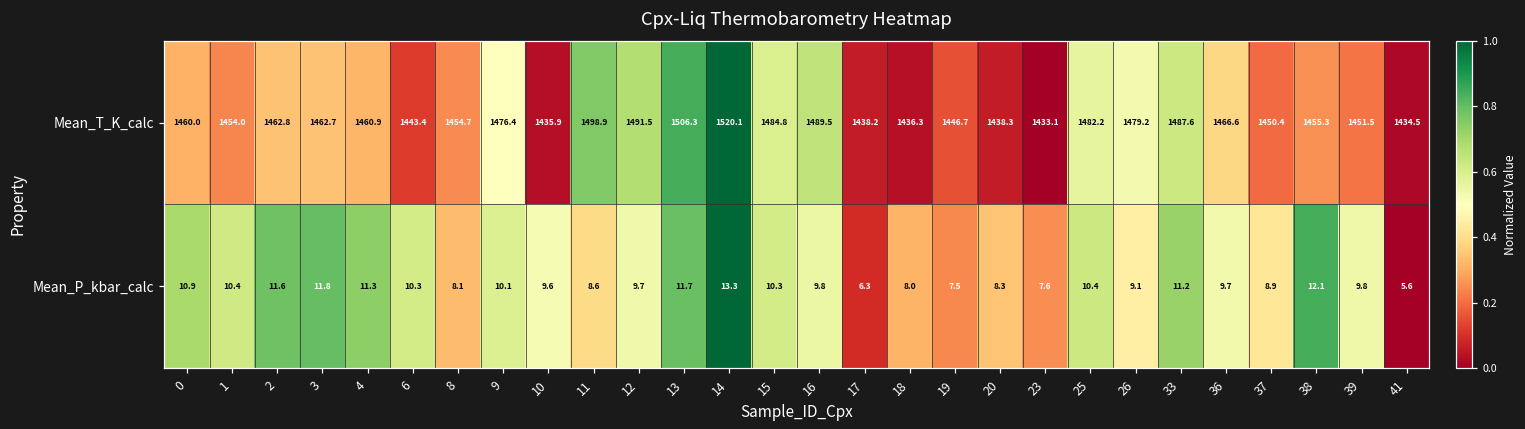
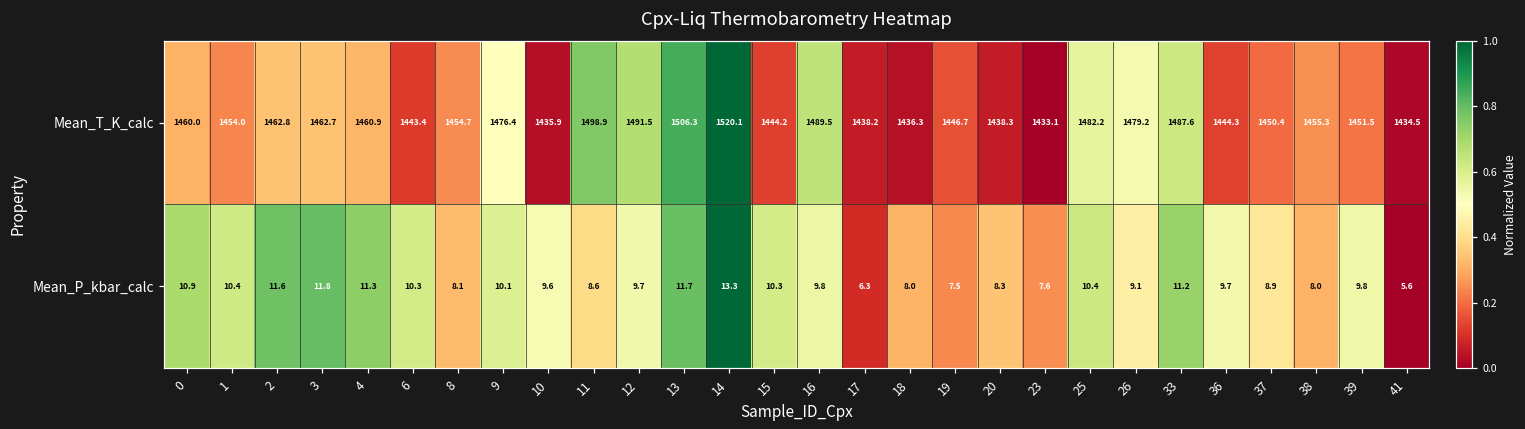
  {
    "Mean_T_K_calc": {
      "0": 1460.0,
      "1": 1454.0,
      "2": 1462.8,
      "3": 1462.7,
      "4": 1460.9,
      "6": 1443.4,
      "8": 1454.7,
      "9": 1476.4,
      "10": 1435.9,
      "11": 1498.9,
      "12": 1491.5,
      "13": 1506.3,
      "14": 1520.1,
-     "15": 1484.8,
+     "15": 1444.2,
      "16": 1489.5,
      "17": 1438.2,
      "18": 1436.3,
      "19": 1446.7,
      "20": 1438.3,
      "23": 1433.1,
      "25": 1482.2,
      "26": 1479.2,
      "33": 1487.6,
-     "36": 1466.6,
+     "36": 1444.3,
      "37": 1450.4,
      "38": 1455.3,
      "39": 1451.5,
      "41": 1434.5
    },
    "Mean_P_kbar_calc": {
      "0": 10.9,
      "1": 10.4,
      "2": 11.6,
      "3": 11.8,
      "4": 11.3,
      "6": 10.3,
      "8": 8.1,
      "9": 10.1,
      "10": 9.6,
      "11": 8.6,
      "12": 9.7,
      "13": 11.7,
      "14": 13.3,
      "15": 10.3,
      "16": 9.8,
      "17": 6.3,
      "18": 8.0,
      "19": 7.5,
      "20": 8.3,
      "23": 7.6,
      "25": 10.4,
      "26": 9.1,
      "33": 11.2,
      "36": 9.7,
      "37": 8.9,
-     "38": 12.1,
+     "38": 8.0,
      "39": 9.8,
      "41": 5.6
    }
  }
